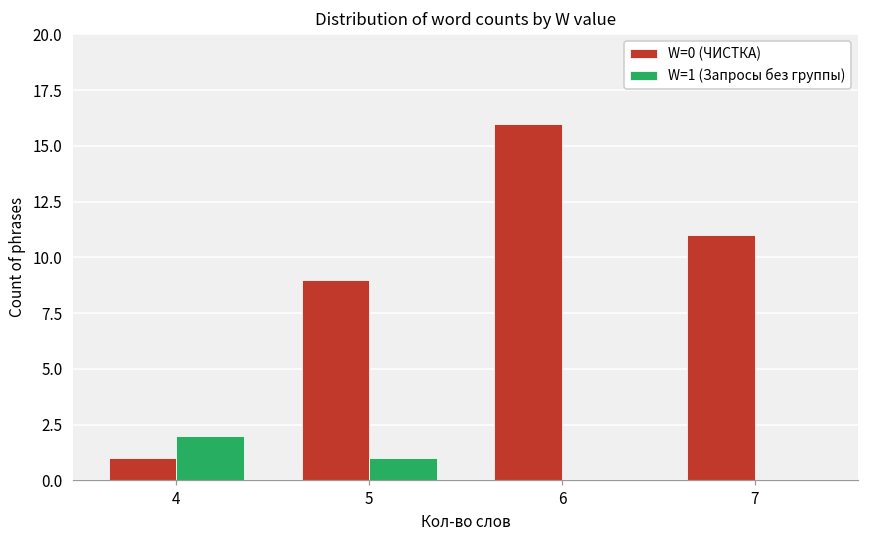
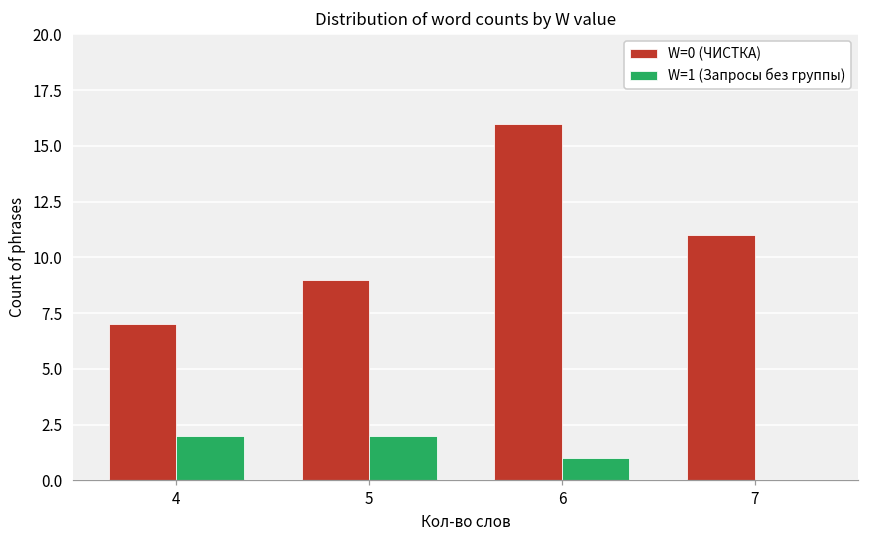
  {
    "W=0 (ЧИСТКА)": {
-     "4": 1,
+     "4": 7,
      "5": 9,
      "6": 16,
      "7": 11
    },
    "W=1 (Запросы без группы)": {
      "4": 2,
-     "5": 1,
-     "6": 0,
+     "5": 2,
+     "6": 1,
      "7": 0
    }
  }
